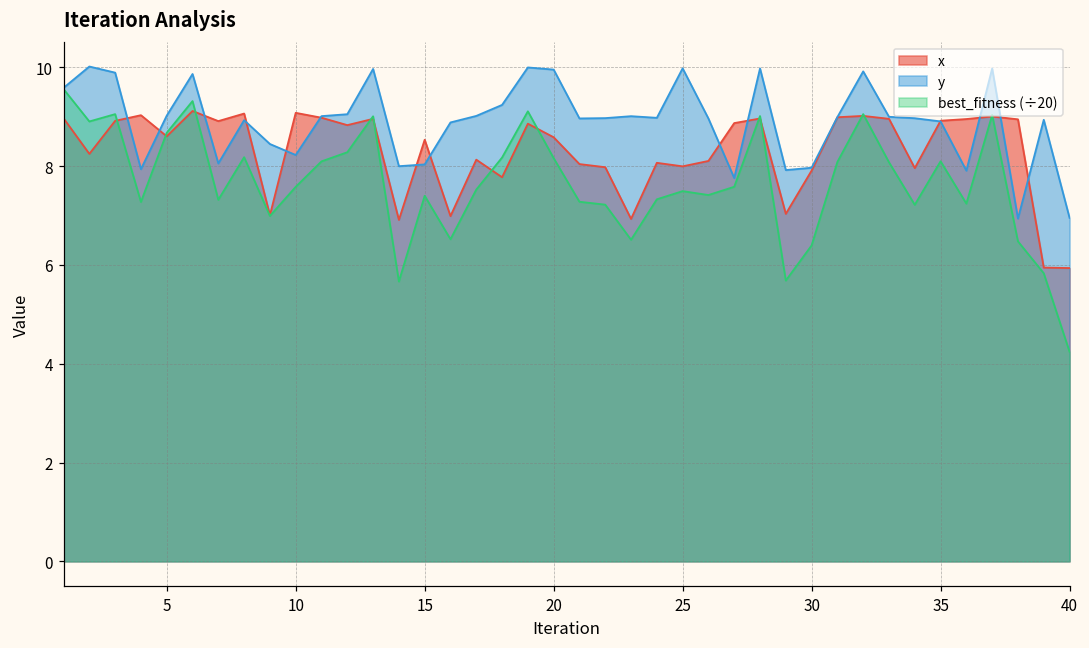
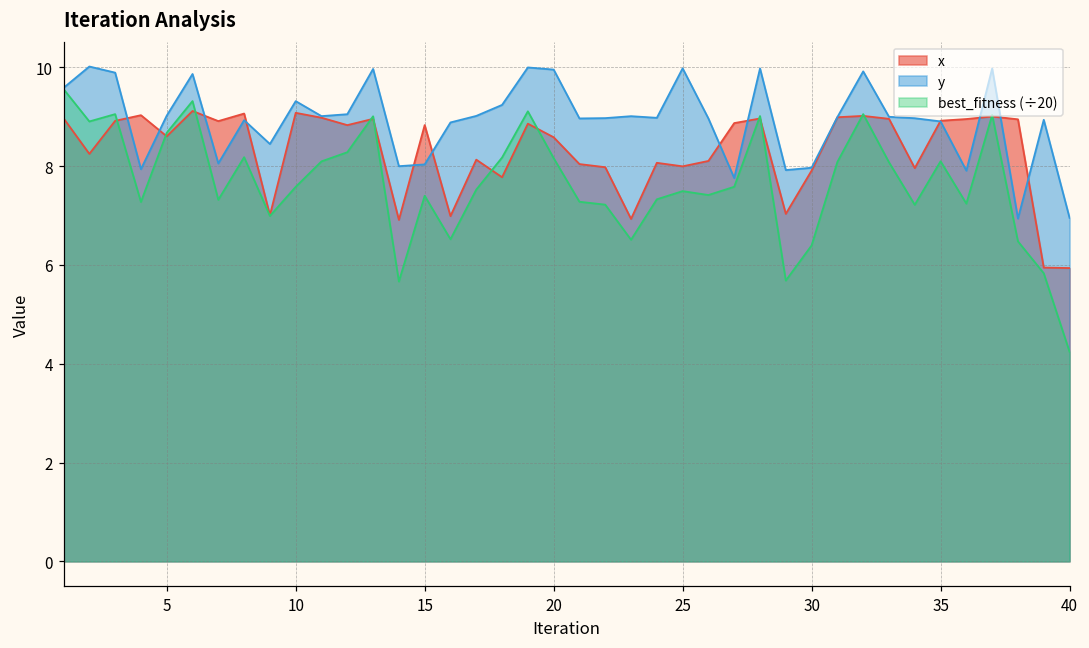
  {
    "x": {
      "5": 8.6,
      "10": 9.1,
-     "15": 8.5,
+     "15": 8.8,
      "20": 8.6,
      "25": 8.0,
      "30": 7.9,
      "40": 5.9
    },
    "y": {
      "5": 9.0,
-     "10": 8.2,
+     "10": 9.3,
      "15": 8.0,
      "20": 10.0,
      "25": 10.0,
      "30": 8.0,
      "40": 7.0
    },
    "best_fitness (÷20)": {
      "5": 8.7,
      "10": 7.6,
      "15": 7.4,
      "20": 8.2,
      "25": 7.5,
      "30": 6.4,
      "35": 8.1,
      "40": 4.2
    }
  }
